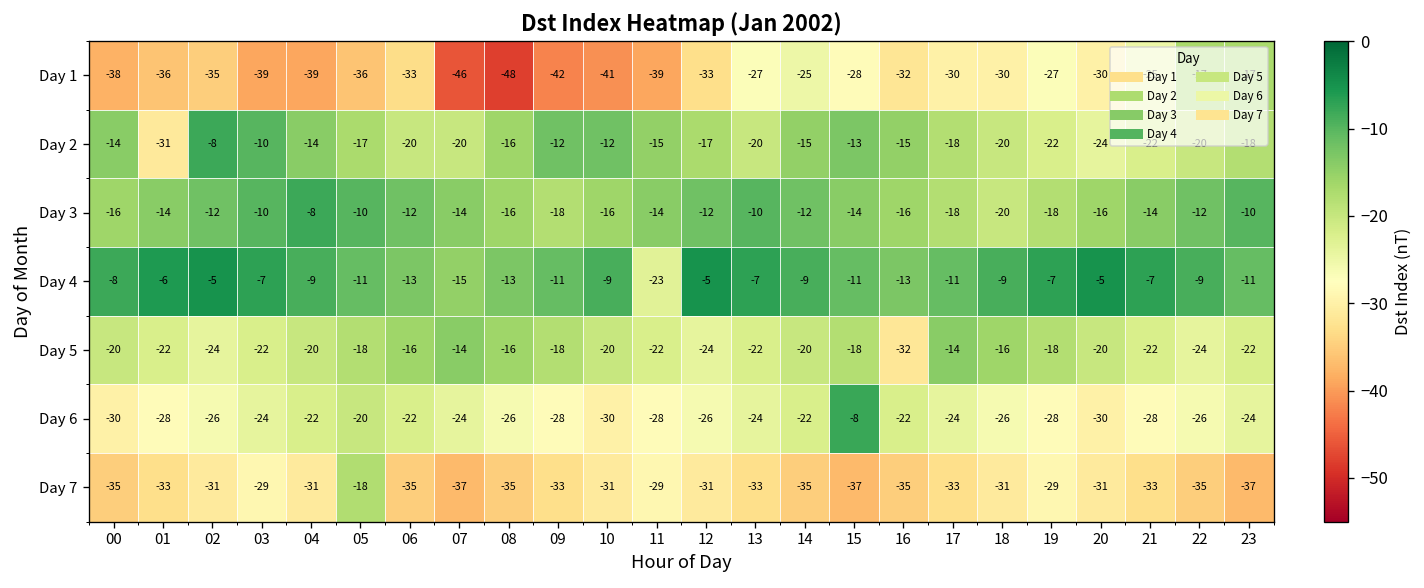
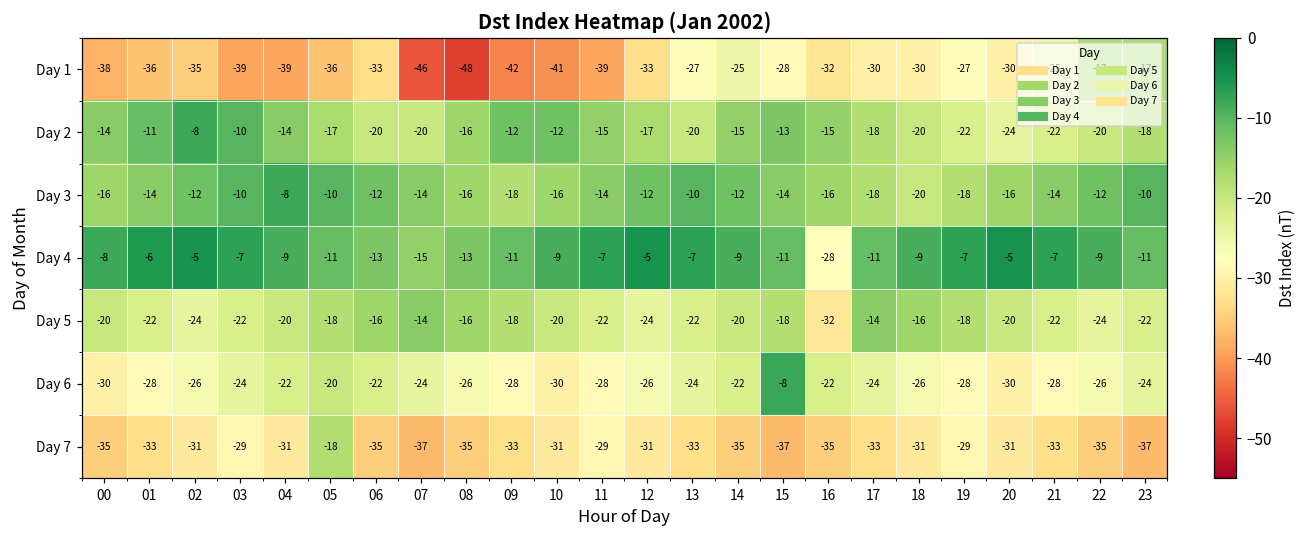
  {
    "Day 1": {
      "00": -38,
      "01": -36,
      "02": -35,
      "03": -39,
      "04": -39,
      "05": -36,
      "06": -33,
      "07": -46,
      "08": -48,
      "09": -42,
      "10": -41,
      "11": -39,
      "12": -33,
      "13": -27,
      "14": -25,
      "15": -28,
      "16": -32,
      "17": -30,
      "18": -30,
      "19": -27,
      "20": -30
    },
    "Day 2": {
      "00": -14,
-     "01": -31,
+     "01": -11,
      "02": -8,
      "03": -10,
      "04": -14,
      "05": -17,
      "06": -20,
      "07": -20,
      "08": -16,
      "09": -12,
      "10": -12,
      "11": -15,
      "12": -17,
      "13": -20,
      "14": -15,
      "15": -13,
      "16": -15,
      "17": -18,
      "18": -20,
      "19": -22,
      "20": -24
    },
    "Day 3": {
      "00": -16,
      "01": -14,
      "02": -12,
      "03": -10,
      "04": -8,
      "05": -10,
      "06": -12,
      "07": -14,
      "08": -16,
      "09": -18,
      "10": -16,
      "11": -14,
      "12": -12,
      "13": -10,
      "14": -12,
      "15": -14,
      "16": -16,
      "17": -18,
      "18": -20,
      "19": -18,
      "20": -16,
      "21": -14,
      "22": -12,
      "23": -10
    },
    "Day 4": {
      "00": -8,
      "01": -6,
      "02": -5,
      "03": -7,
      "04": -9,
      "05": -11,
      "06": -13,
      "07": -15,
      "08": -13,
      "09": -11,
      "10": -9,
-     "11": -23,
+     "11": -7,
      "12": -5,
      "13": -7,
      "14": -9,
      "15": -11,
-     "16": -13,
+     "16": -28,
      "17": -11,
      "18": -9,
      "19": -7,
      "20": -5,
      "21": -7,
      "22": -9,
      "23": -11
    },
    "Day 5": {
      "00": -20,
      "01": -22,
      "02": -24,
      "03": -22,
      "04": -20,
      "05": -18,
      "06": -16,
      "07": -14,
      "08": -16,
      "09": -18,
      "10": -20,
      "11": -22,
      "12": -24,
      "13": -22,
      "14": -20,
      "15": -18,
      "16": -32,
      "17": -14,
      "18": -16,
      "19": -18,
      "20": -20,
      "21": -22,
      "22": -24,
      "23": -22
    },
    "Day 6": {
      "00": -30,
      "01": -28,
      "02": -26,
      "03": -24,
      "04": -22,
      "05": -20,
      "06": -22,
      "07": -24,
      "08": -26,
      "09": -28,
      "10": -30,
      "11": -28,
      "12": -26,
      "13": -24,
      "14": -22,
      "15": -8,
      "16": -22,
      "17": -24,
      "18": -26,
      "19": -28,
      "20": -30,
      "21": -28,
      "22": -26,
      "23": -24
    },
    "Day 7": {
      "00": -35,
      "01": -33,
      "02": -31,
      "03": -29,
      "04": -31,
      "05": -18,
      "06": -35,
      "07": -37,
      "08": -35,
      "09": -33,
      "10": -31,
      "11": -29,
      "12": -31,
      "13": -33,
      "14": -35,
      "15": -37,
      "16": -35,
      "17": -33,
      "18": -31,
      "19": -29,
      "20": -31,
      "21": -33,
      "22": -35,
      "23": -37
    }
  }
